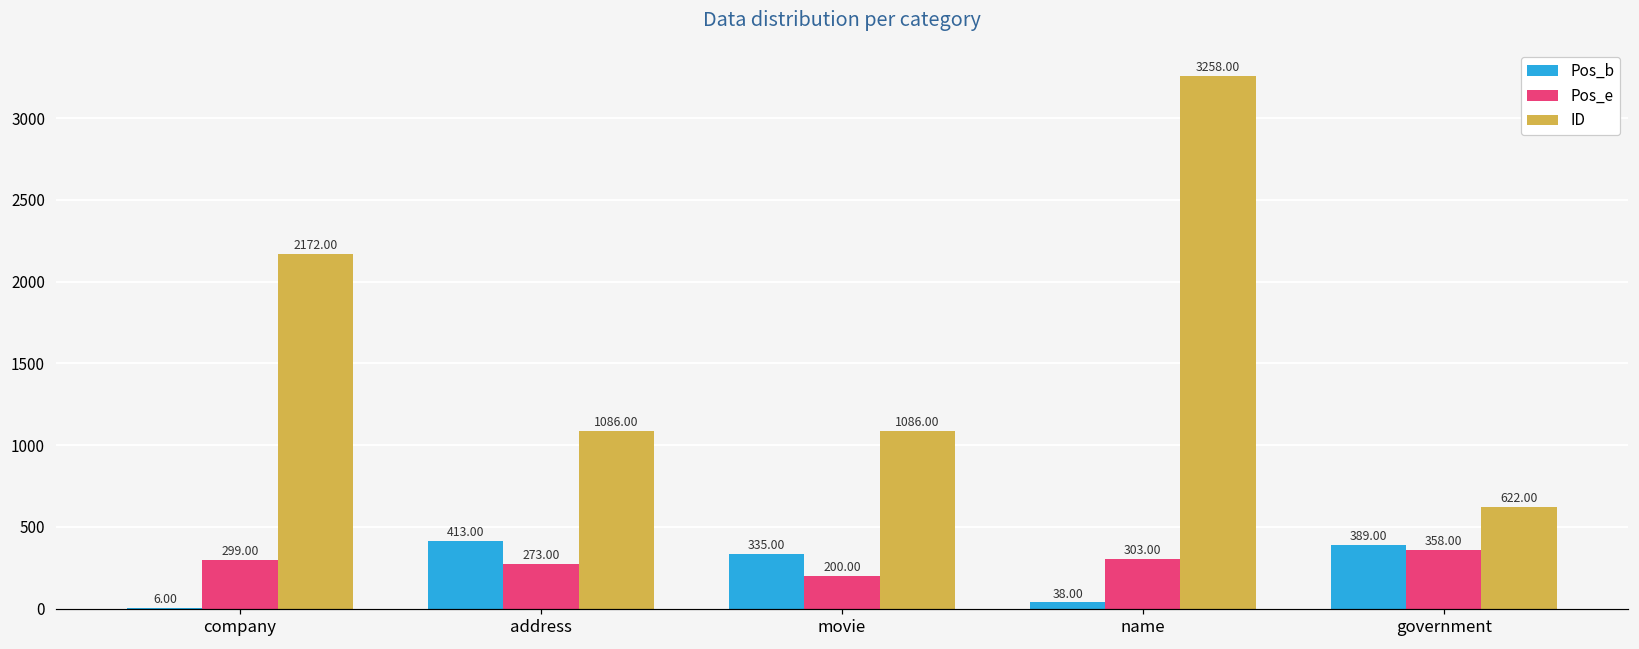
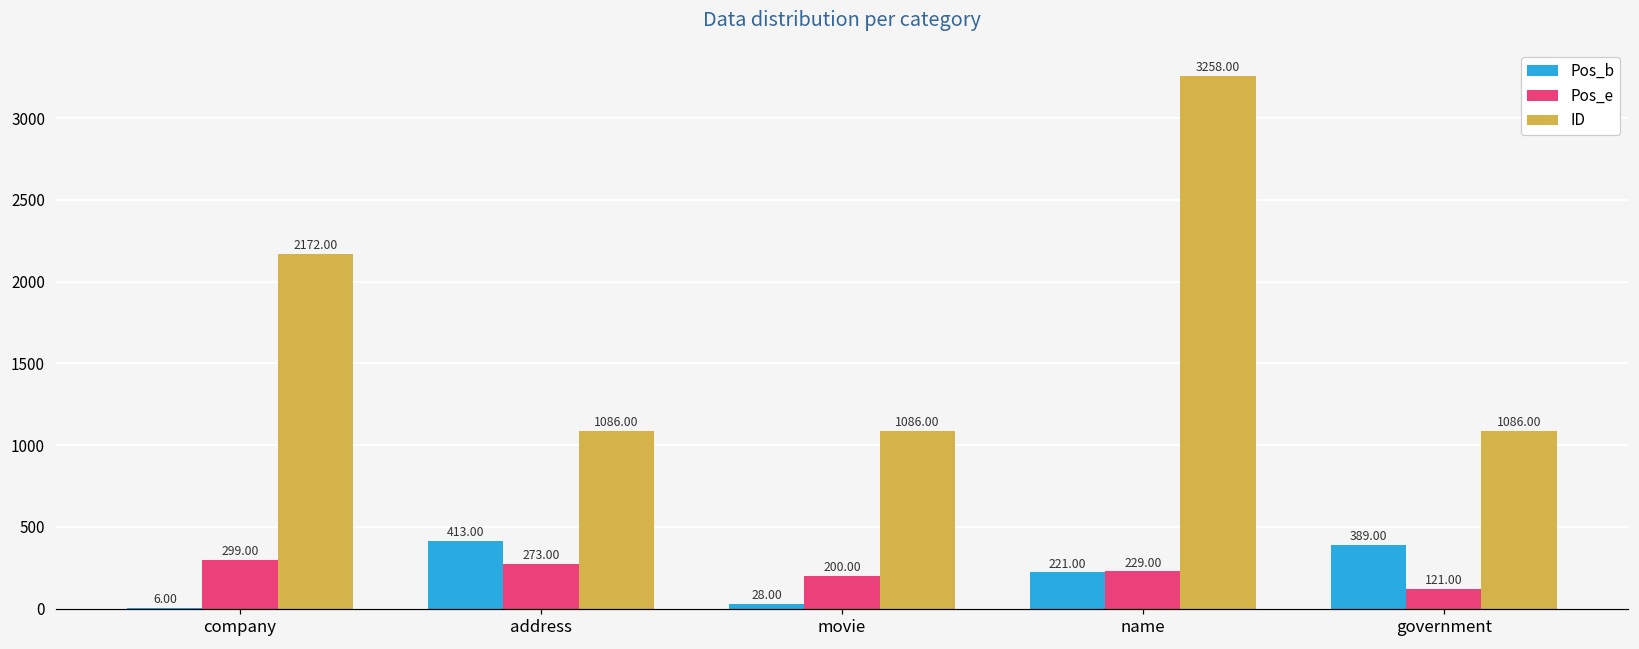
  {
    "Pos_b": {
      "company": 6.00,
      "address": 413.00,
-     "movie": 335.00,
-     "name": 38.00,
+     "movie": 28.00,
+     "name": 221.00,
      "government": 389.00
    },
    "Pos_e": {
      "company": 299.00,
      "address": 273.00,
      "movie": 200.00,
-     "name": 303.00,
-     "government": 358.00
+     "name": 229.00,
+     "government": 121.00
    },
    "ID": {
      "company": 2172.00,
      "address": 1086.00,
      "movie": 1086.00,
      "name": 3258.00,
-     "government": 622.00
+     "government": 1086.00
    }
  }
